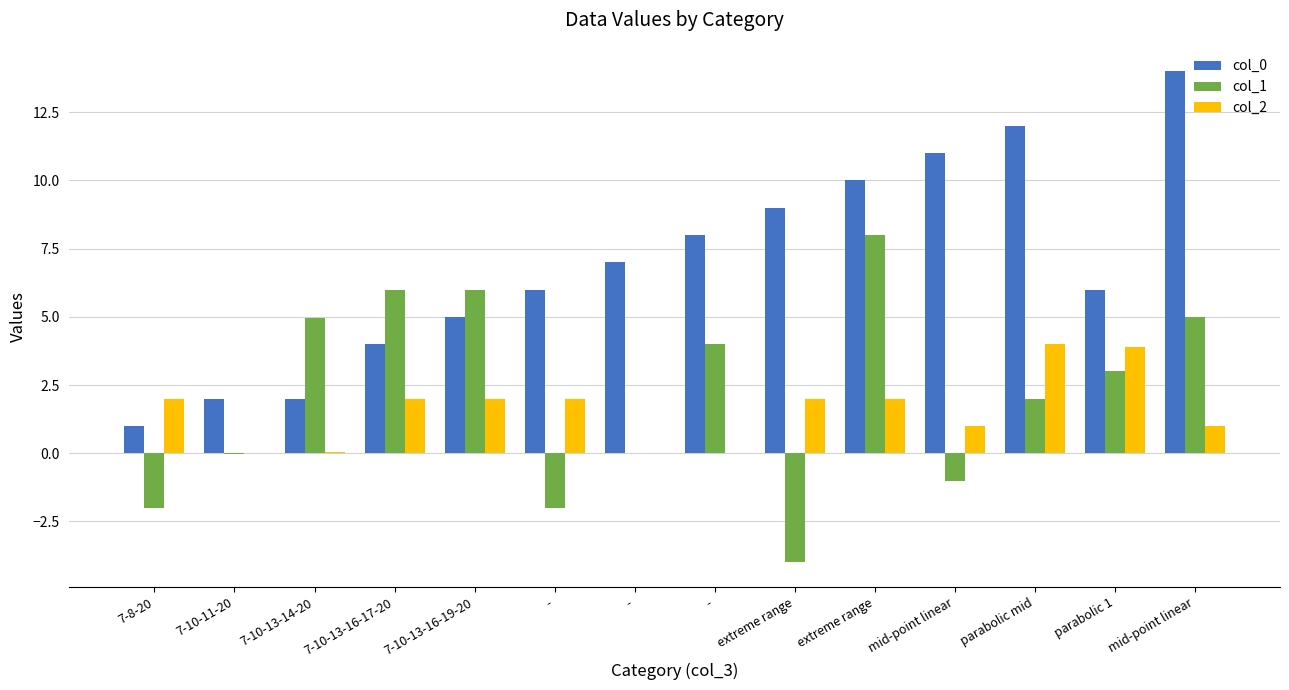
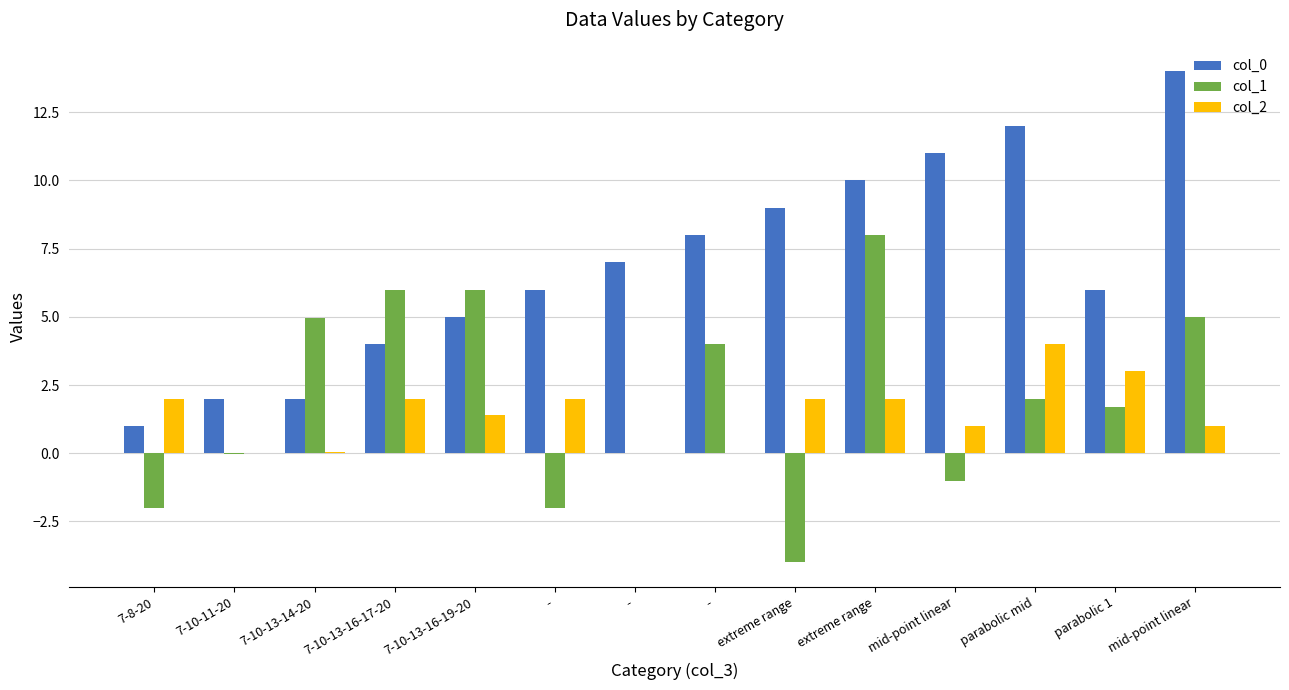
  {
    "col_0": {
      "7-8-20": 1.0,
      "7-10-11-20": 2.0,
      "7-10-13-14-20": 2.0,
      "7-10-13-16-17-20": 4.0,
      "7-10-13-16-19-20": 5.0,
      "parabolic mid": 12.0,
      "parabolic 1": 6.0
    },
    "col_1": {
      "7-8-20": -2.0,
      "7-10-13-14-20": 5.0,
      "7-10-13-16-17-20": 6.0,
      "7-10-13-16-19-20": 6.0,
      "parabolic mid": 2.0,
-     "parabolic 1": 3.0
+     "parabolic 1": 1.7
    },
    "col_2": {
      "7-8-20": 2.0,
      "7-10-13-16-17-20": 2.0,
-     "7-10-13-16-19-20": 2.0,
+     "7-10-13-16-19-20": 1.4,
      "parabolic mid": 4.0,
-     "parabolic 1": 3.9
+     "parabolic 1": 3.0
    }
  }
